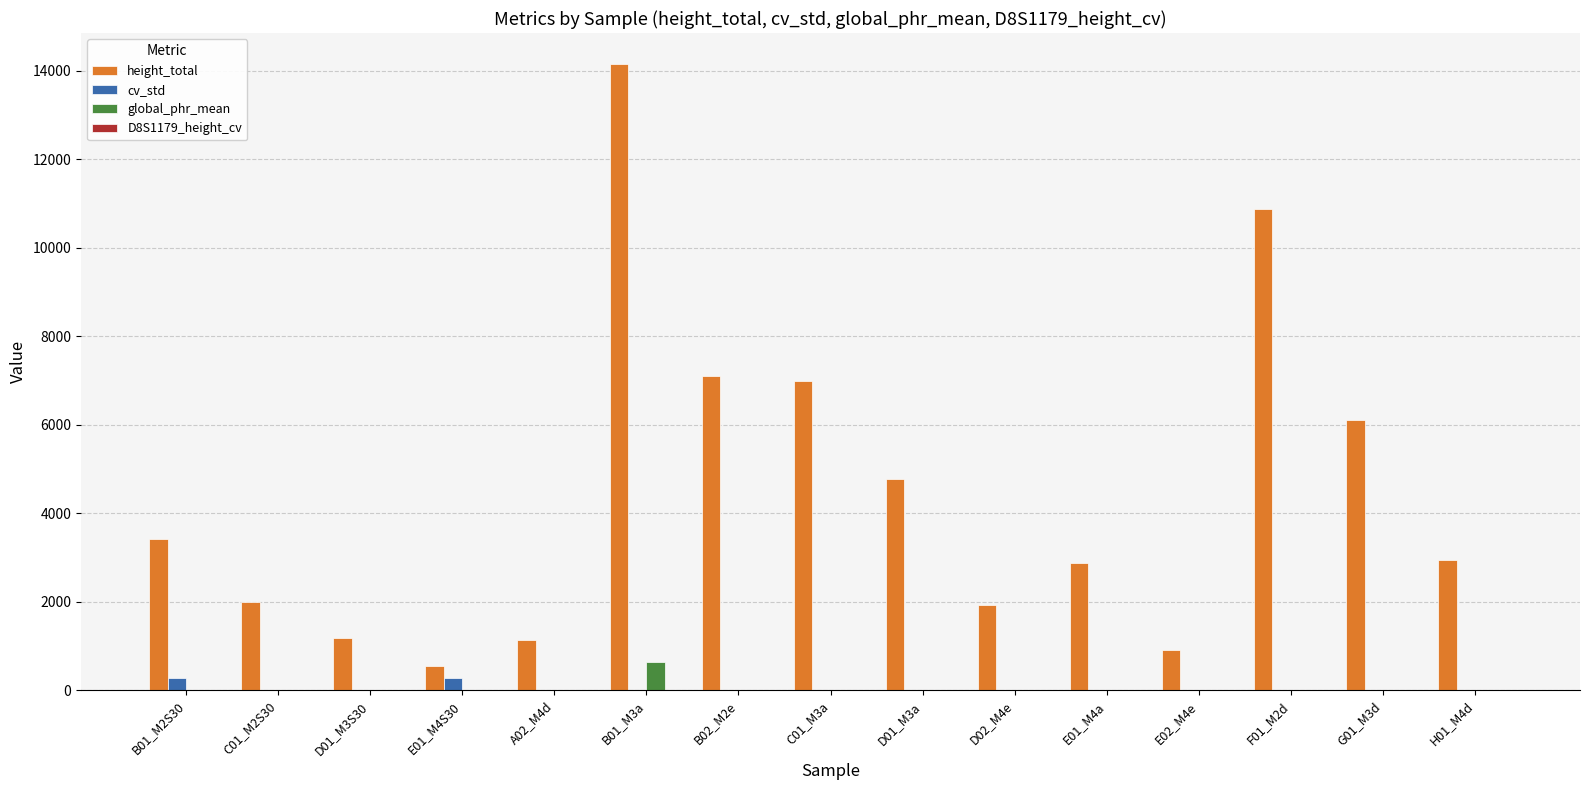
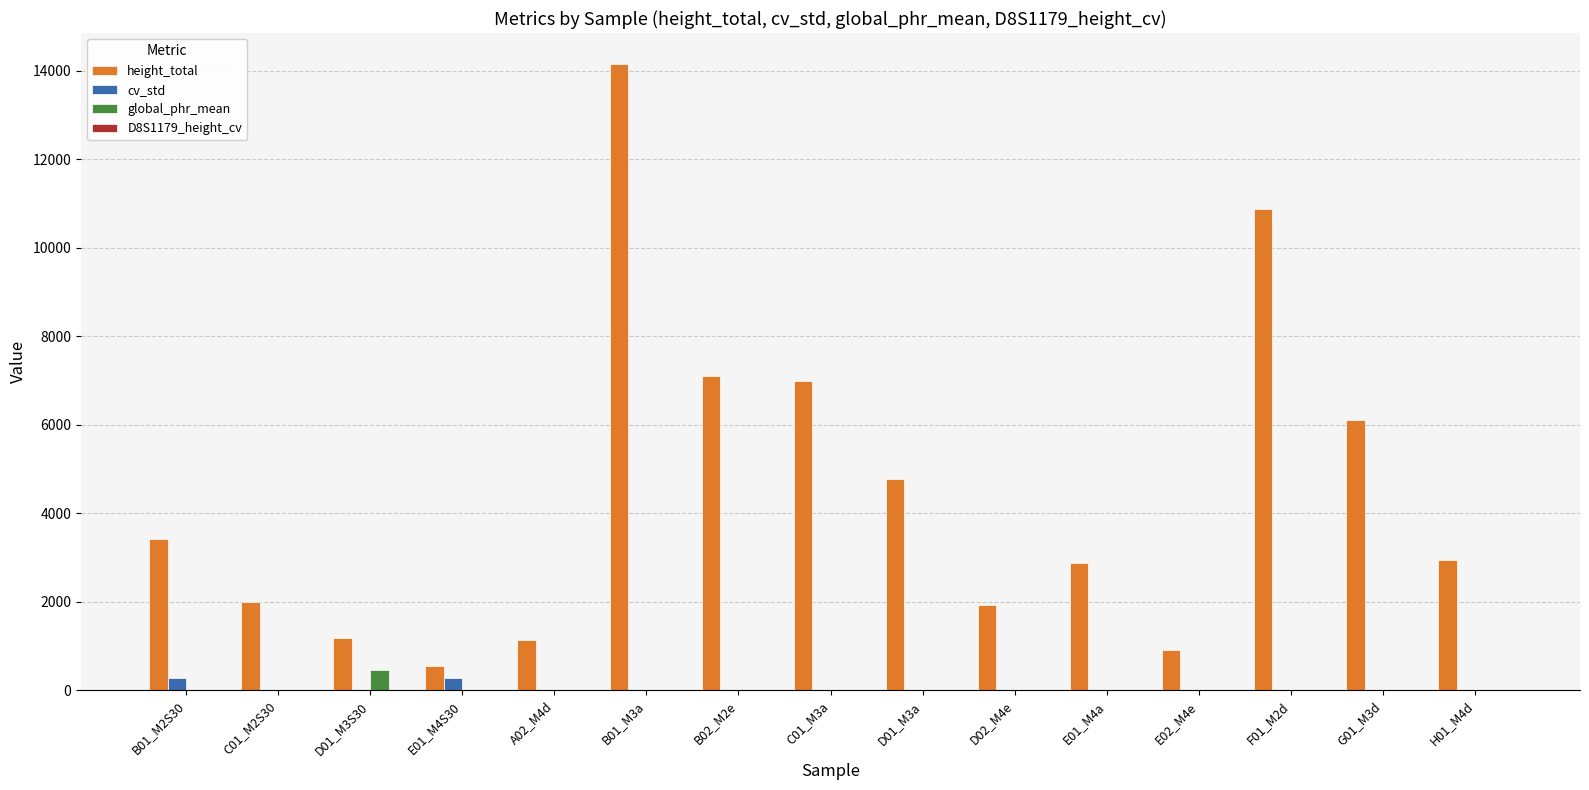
  {
    "height_total": {
      "B01_M2S30": 3400,
      "C01_M2S30": 2000,
      "D01_M3S30": 1200,
      "E01_M4S30": 500,
      "A02_M4d": 1100,
      "B01_M3a": 14100,
      "B02_M2e": 7100,
      "C01_M3a": 7000,
      "D01_M3a": 4800,
      "D02_M4e": 1900,
      "E01_M4a": 2900,
      "E02_M4e": 900,
      "F01_M2d": 10900,
      "G01_M3d": 6100,
      "H01_M4d": 2900
    },
    "cv_std": {
      "B01_M2S30": 300,
      "E01_M4S30": 300
    },
    "global_phr_mean": {
-     "D01_M3S30": 0,
-     "B01_M3a": 700
+     "D01_M3S30": 500,
+     "B01_M3a": 0
    }
  }
